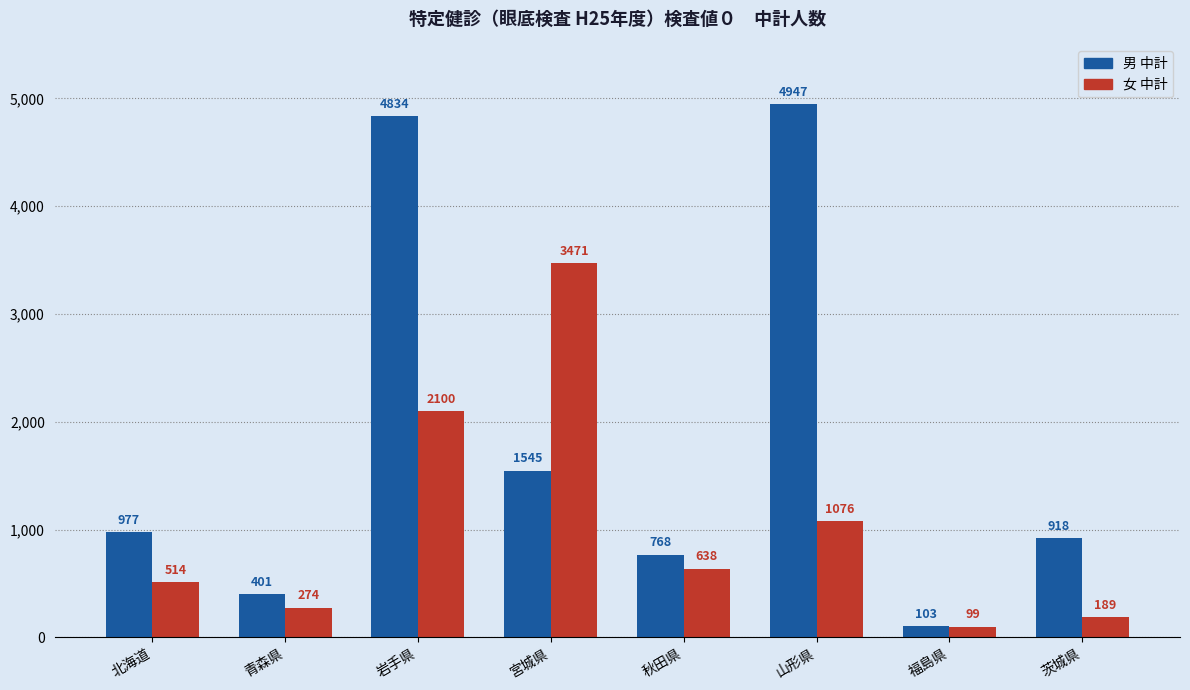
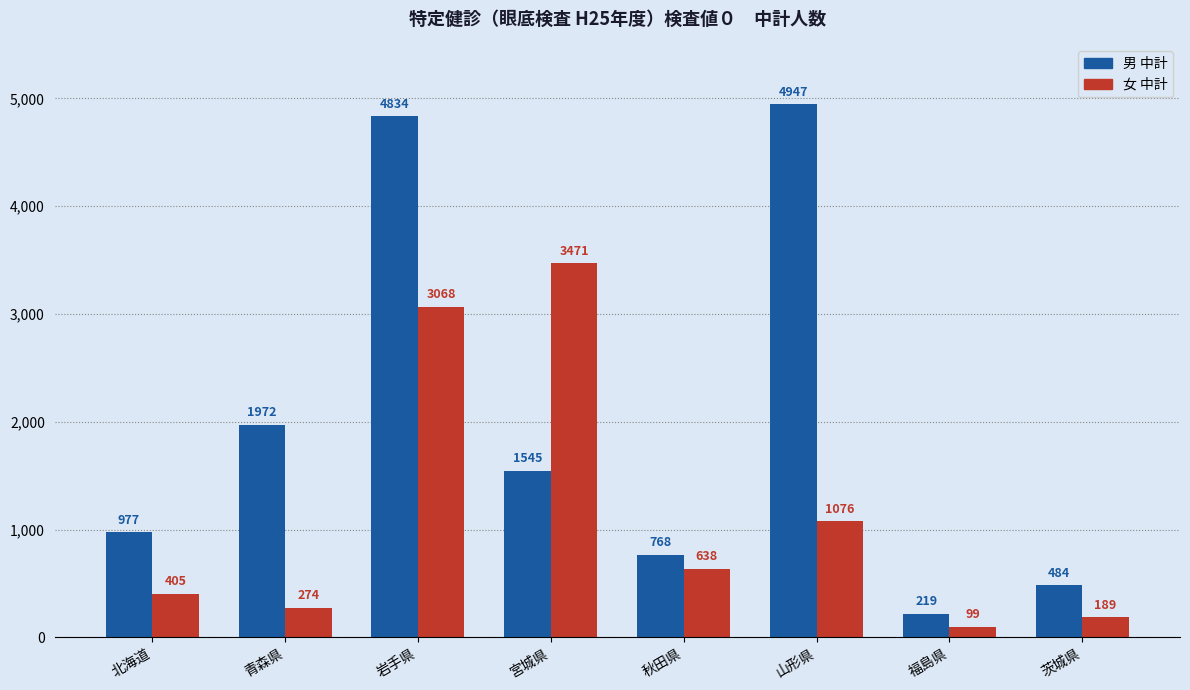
  {
    "男 中計": {
      "北海道": 977,
-     "青森県": 401,
+     "青森県": 1972,
      "岩手県": 4834,
      "宮城県": 1545,
      "秋田県": 768,
      "山形県": 4947,
-     "福島県": 103,
-     "茨城県": 918
+     "福島県": 219,
+     "茨城県": 484
    },
    "女 中計": {
-     "北海道": 514,
+     "北海道": 405,
      "青森県": 274,
-     "岩手県": 2100,
+     "岩手県": 3068,
      "宮城県": 3471,
      "秋田県": 638,
      "山形県": 1076,
      "福島県": 99,
      "茨城県": 189
    }
  }
